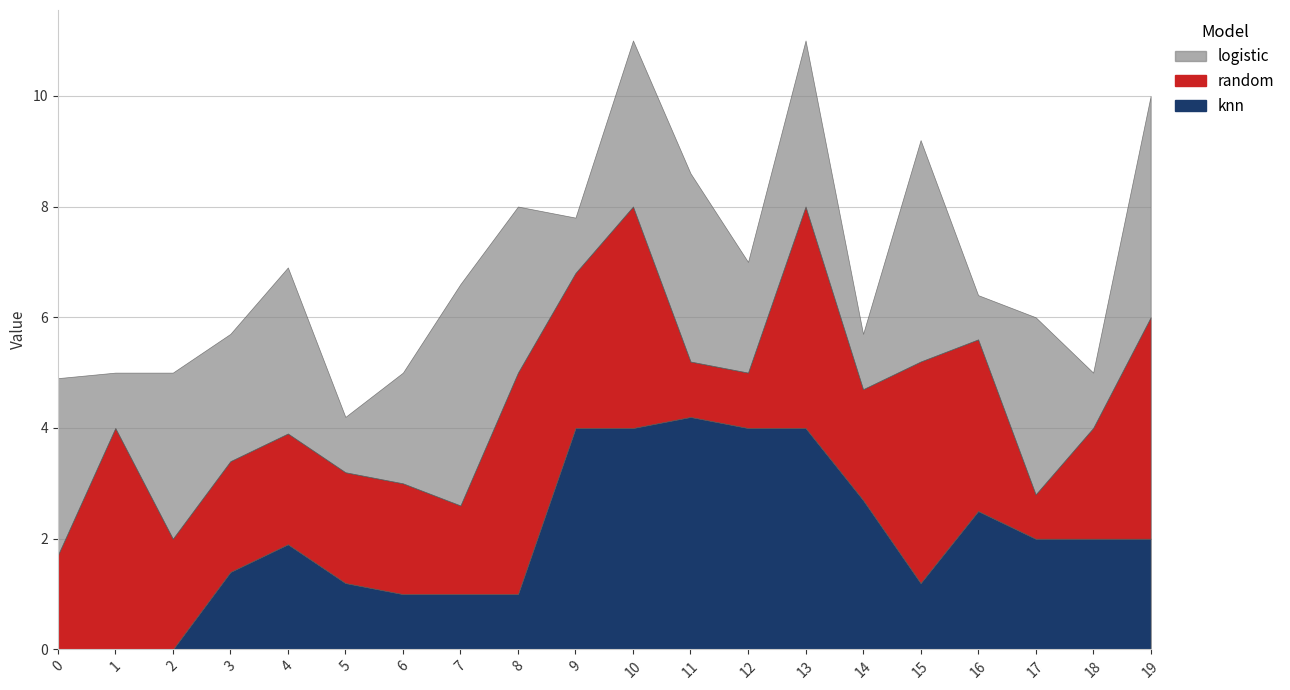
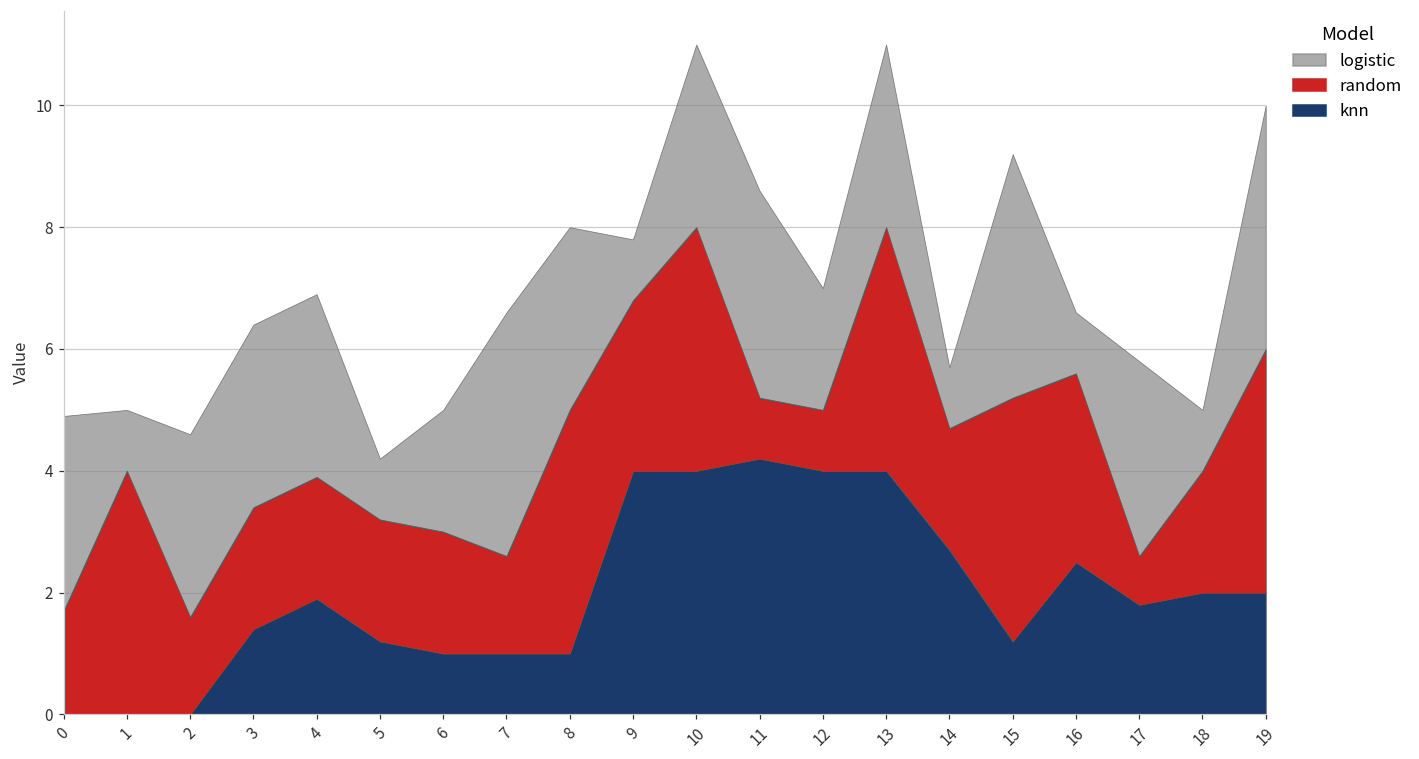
  {
    "knn": {
-     "17": 2.0
+     "17": 1.8
    },
    "random": {
      "0": 1.7,
      "1": 4.0,
-     "2": 2.0,
+     "2": 1.6,
      "3": 2.0,
      "4": 2.0,
      "5": 2.0,
      "6": 2.0,
      "7": 1.6,
      "8": 4.0,
      "9": 2.8,
      "10": 4.0,
      "11": 1.0,
      "12": 1.0,
      "13": 4.0,
      "14": 2.0,
      "15": 4.0,
      "16": 3.1,
      "17": 0.8,
      "18": 2.0,
      "19": 4.0
    },
    "logistic": {
      "0": 3.2,
      "1": 1.0,
      "2": 3.0,
-     "3": 2.3,
+     "3": 3.0,
      "4": 3.0,
      "5": 1.0,
      "6": 2.0,
      "7": 4.0,
      "8": 3.0,
      "9": 1.0,
      "10": 3.0,
      "11": 3.4,
      "12": 2.0,
      "13": 3.0,
      "14": 1.0,
      "15": 4.0,
-     "16": 0.8,
+     "16": 1.0,
      "17": 3.2,
      "18": 1.0,
      "19": 4.0
    }
  }
